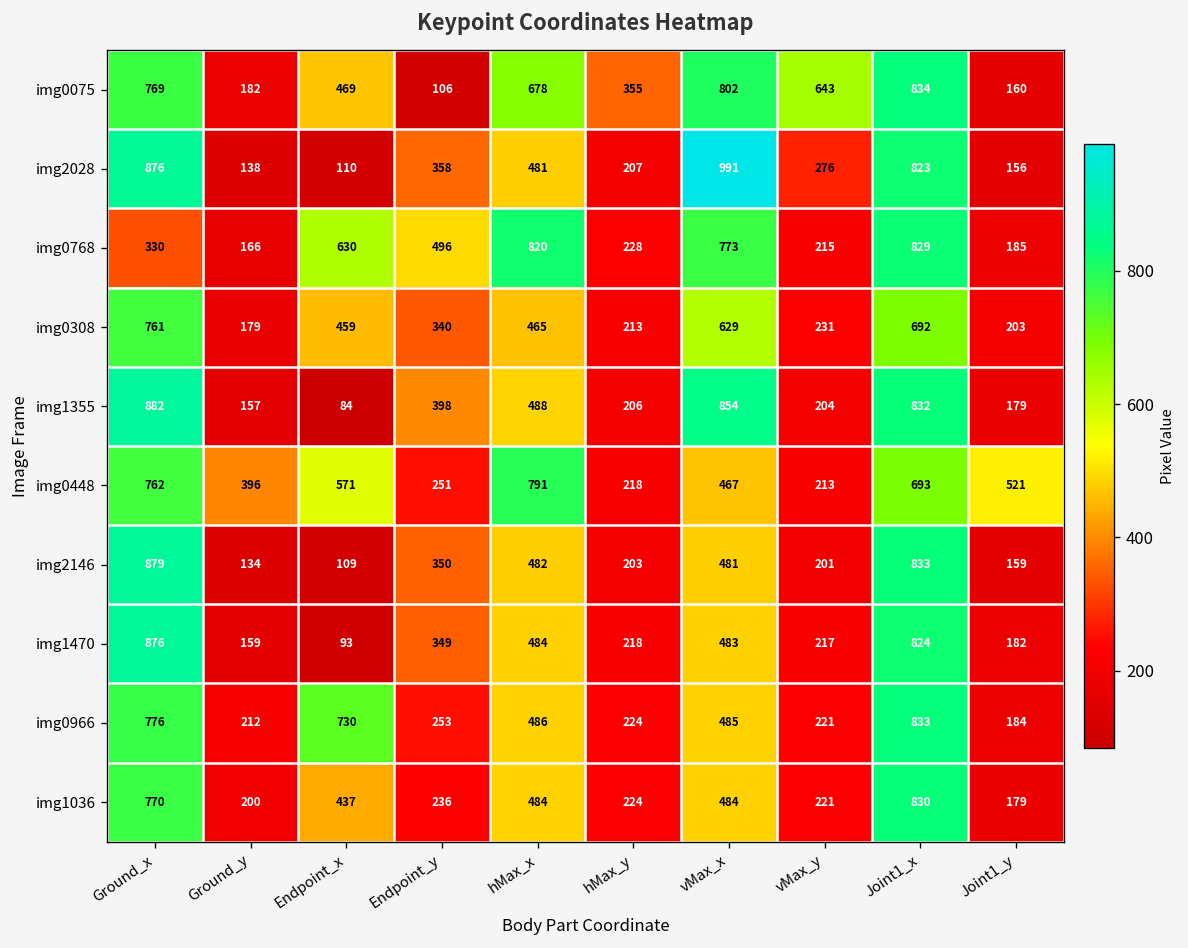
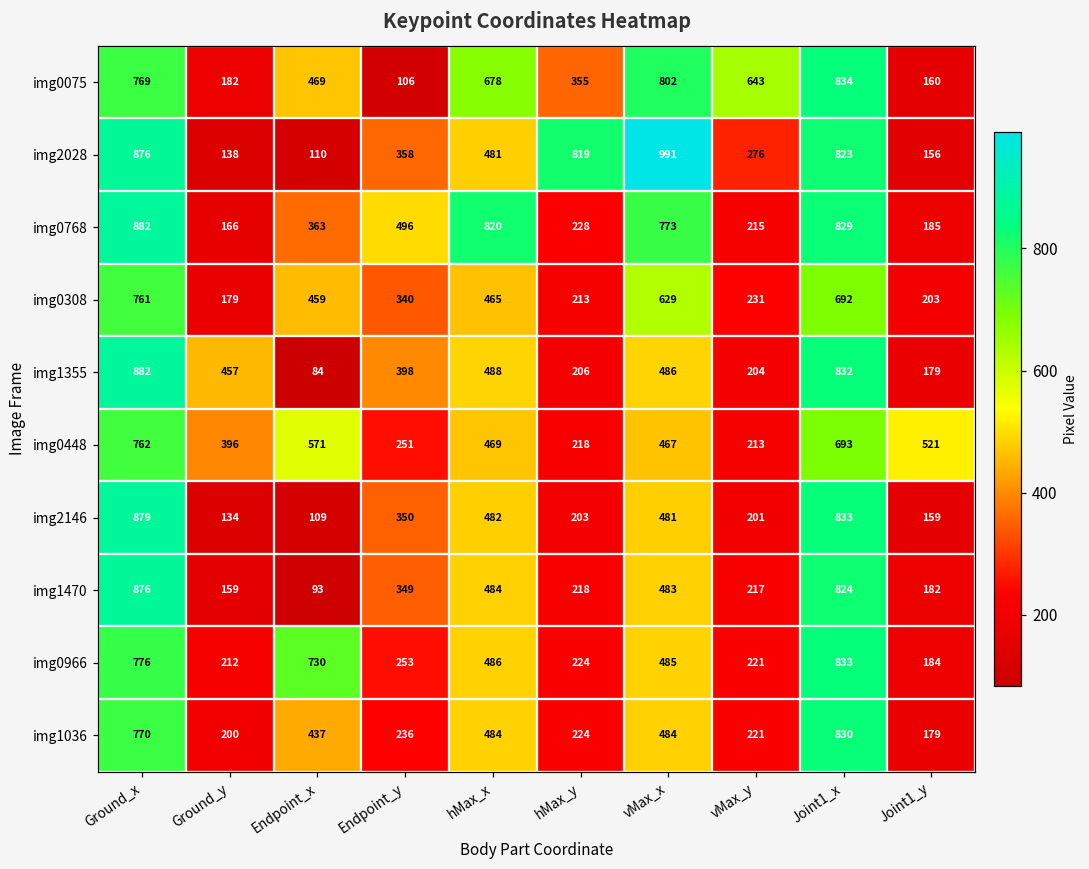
  {
    "img0075": {
      "Ground_x": 769,
      "Ground_y": 182,
      "Endpoint_x": 469,
      "Endpoint_y": 106,
      "hMax_x": 678,
      "hMax_y": 355,
      "vMax_x": 802,
      "vMax_y": 643,
      "Joint1_x": 834,
      "Joint1_y": 160
    },
    "img2028": {
      "Ground_x": 876,
      "Ground_y": 138,
      "Endpoint_x": 110,
      "Endpoint_y": 358,
      "hMax_x": 481,
-     "hMax_y": 207,
+     "hMax_y": 819,
      "vMax_x": 991,
      "vMax_y": 276,
      "Joint1_x": 823,
      "Joint1_y": 156
    },
    "img0768": {
-     "Ground_x": 330,
+     "Ground_x": 882,
      "Ground_y": 166,
-     "Endpoint_x": 630,
+     "Endpoint_x": 363,
      "Endpoint_y": 496,
      "hMax_x": 820,
      "hMax_y": 228,
      "vMax_x": 773,
      "vMax_y": 215,
      "Joint1_x": 829,
      "Joint1_y": 185
    },
    "img0308": {
      "Ground_x": 761,
      "Ground_y": 179,
      "Endpoint_x": 459,
      "Endpoint_y": 340,
      "hMax_x": 465,
      "hMax_y": 213,
      "vMax_x": 629,
      "vMax_y": 231,
      "Joint1_x": 692,
      "Joint1_y": 203
    },
    "img1355": {
      "Ground_x": 882,
-     "Ground_y": 157,
+     "Ground_y": 457,
      "Endpoint_x": 84,
      "Endpoint_y": 398,
      "hMax_x": 488,
      "hMax_y": 206,
-     "vMax_x": 854,
+     "vMax_x": 486,
      "vMax_y": 204,
      "Joint1_x": 832,
      "Joint1_y": 179
    },
    "img0448": {
      "Ground_x": 762,
      "Ground_y": 396,
      "Endpoint_x": 571,
      "Endpoint_y": 251,
-     "hMax_x": 791,
+     "hMax_x": 469,
      "hMax_y": 218,
      "vMax_x": 467,
      "vMax_y": 213,
      "Joint1_x": 693,
      "Joint1_y": 521
    },
    "img2146": {
      "Ground_x": 879,
      "Ground_y": 134,
      "Endpoint_x": 109,
      "Endpoint_y": 350,
      "hMax_x": 482,
      "hMax_y": 203,
      "vMax_x": 481,
      "vMax_y": 201,
      "Joint1_x": 833,
      "Joint1_y": 159
    },
    "img1470": {
      "Ground_x": 876,
      "Ground_y": 159,
      "Endpoint_x": 93,
      "Endpoint_y": 349,
      "hMax_x": 484,
      "hMax_y": 218,
      "vMax_x": 483,
      "vMax_y": 217,
      "Joint1_x": 824,
      "Joint1_y": 182
    },
    "img0966": {
      "Ground_x": 776,
      "Ground_y": 212,
      "Endpoint_x": 730,
      "Endpoint_y": 253,
      "hMax_x": 486,
      "hMax_y": 224,
      "vMax_x": 485,
      "vMax_y": 221,
      "Joint1_x": 833,
      "Joint1_y": 184
    },
    "img1036": {
      "Ground_x": 770,
      "Ground_y": 200,
      "Endpoint_x": 437,
      "Endpoint_y": 236,
      "hMax_x": 484,
      "hMax_y": 224,
      "vMax_x": 484,
      "vMax_y": 221,
      "Joint1_x": 830,
      "Joint1_y": 179
    }
  }
